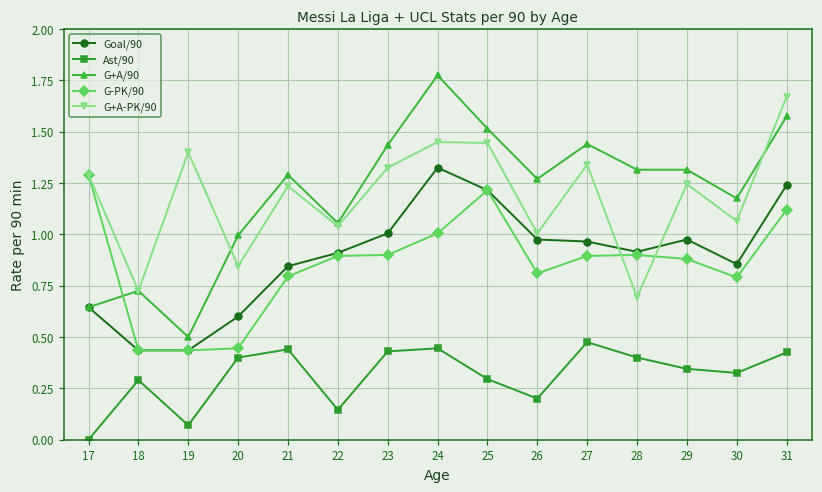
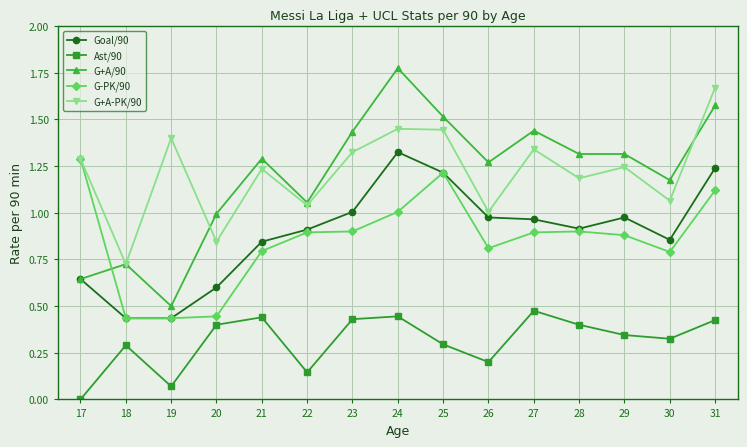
  {
    "G+A-PK/90": {
      "19": 1.40,
      "20": 0.85,
      "21": 1.24,
      "22": 1.04,
      "23": 1.33,
      "24": 1.45,
      "25": 1.45,
      "26": 1.01,
      "27": 1.34,
-     "28": 0.69,
+     "28": 1.19,
      "29": 1.25,
      "30": 1.07,
      "31": 1.67
    }
  }
